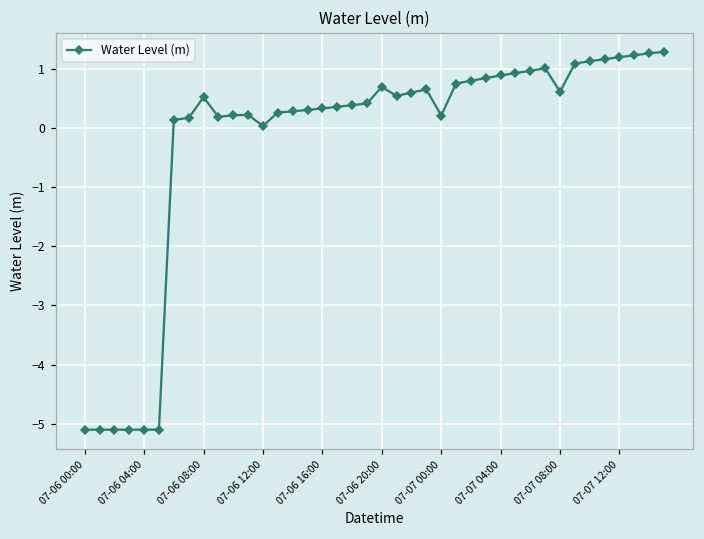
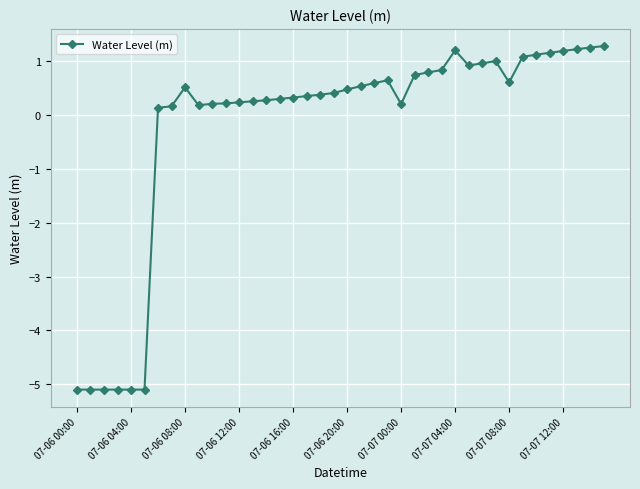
  {
    "07-06 00:00": -5.1,
    "07-06 04:00": -5.1,
    "07-06 08:00": 0.5,
-   "07-06 12:00": 0.0,
+   "07-06 12:00": 0.2,
    "07-06 16:00": 0.3,
-   "07-06 20:00": 0.7,
+   "07-06 20:00": 0.5,
    "07-07 00:00": 0.2,
-   "07-07 04:00": 0.9,
+   "07-07 04:00": 1.2,
    "07-07 08:00": 0.6,
    "07-07 12:00": 1.2
  }
